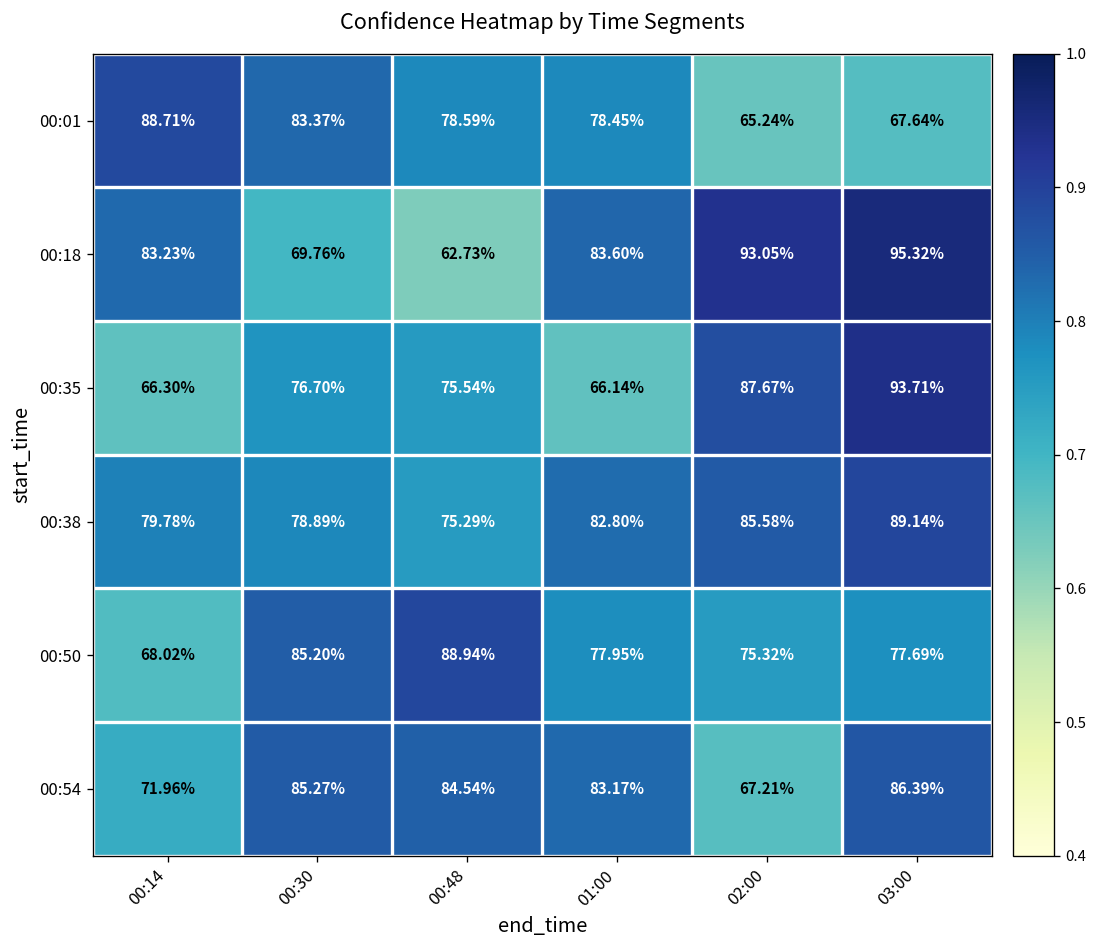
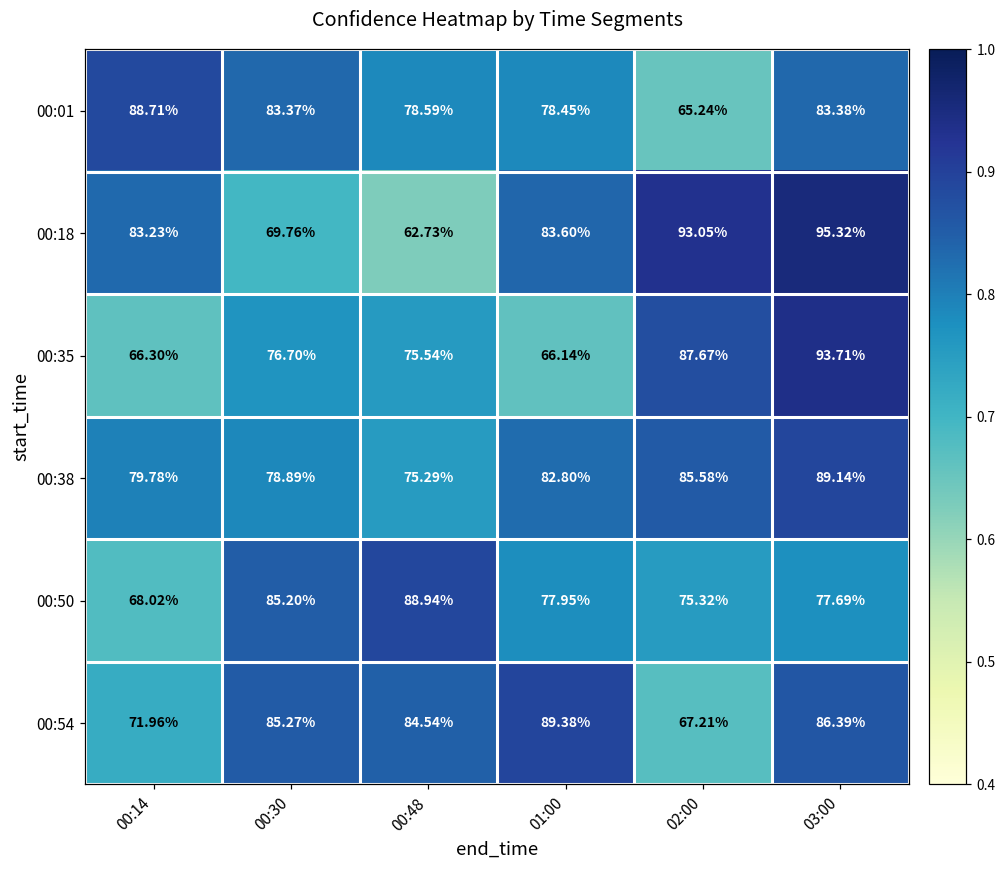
  {
    "00:01": {
      "00:14": "88.71%",
      "00:30": "83.37%",
      "00:48": "78.59%",
      "01:00": "78.45%",
      "02:00": "65.24%",
-     "03:00": "67.64%"
+     "03:00": "83.38%"
    },
    "00:18": {
      "00:14": "83.23%",
      "00:30": "69.76%",
      "00:48": "62.73%",
      "01:00": "83.60%",
      "02:00": "93.05%",
      "03:00": "95.32%"
    },
    "00:35": {
      "00:14": "66.30%",
      "00:30": "76.70%",
      "00:48": "75.54%",
      "01:00": "66.14%",
      "02:00": "87.67%",
      "03:00": "93.71%"
    },
    "00:38": {
      "00:14": "79.78%",
      "00:30": "78.89%",
      "00:48": "75.29%",
      "01:00": "82.80%",
      "02:00": "85.58%",
      "03:00": "89.14%"
    },
    "00:50": {
      "00:14": "68.02%",
      "00:30": "85.20%",
      "00:48": "88.94%",
      "01:00": "77.95%",
      "02:00": "75.32%",
      "03:00": "77.69%"
    },
    "00:54": {
      "00:14": "71.96%",
      "00:30": "85.27%",
      "00:48": "84.54%",
-     "01:00": "83.17%",
+     "01:00": "89.38%",
      "02:00": "67.21%",
      "03:00": "86.39%"
    }
  }
